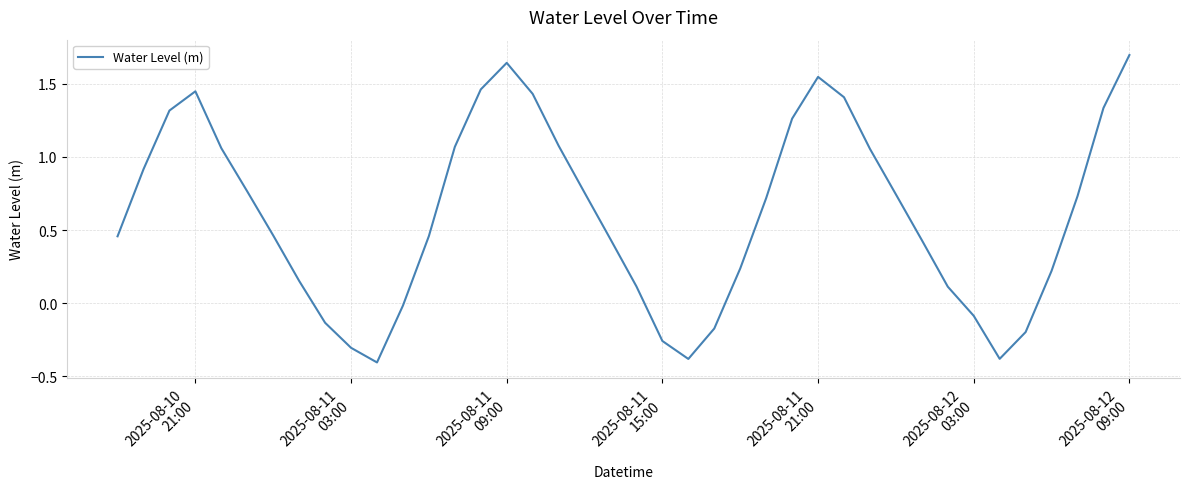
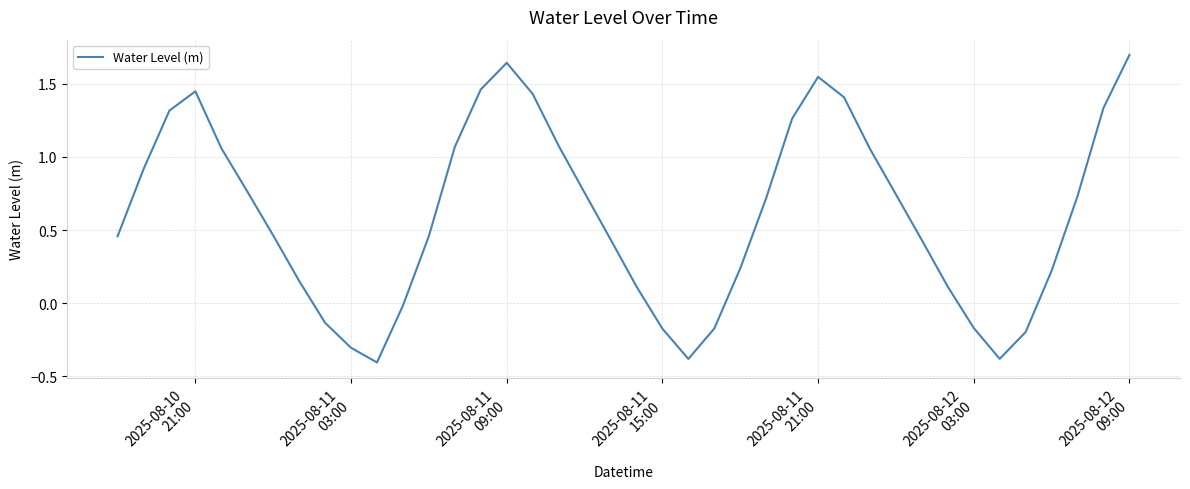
  {
    "2025-08-10 21:00": 1.45,
    "2025-08-11 03:00": -0.30,
    "2025-08-11 09:00": 1.64,
-   "2025-08-11 15:00": -0.26,
+   "2025-08-11 15:00": -0.17,
    "2025-08-11 21:00": 1.55,
-   "2025-08-12 03:00": -0.09,
+   "2025-08-12 03:00": -0.17,
    "2025-08-12 09:00": 1.70
  }
